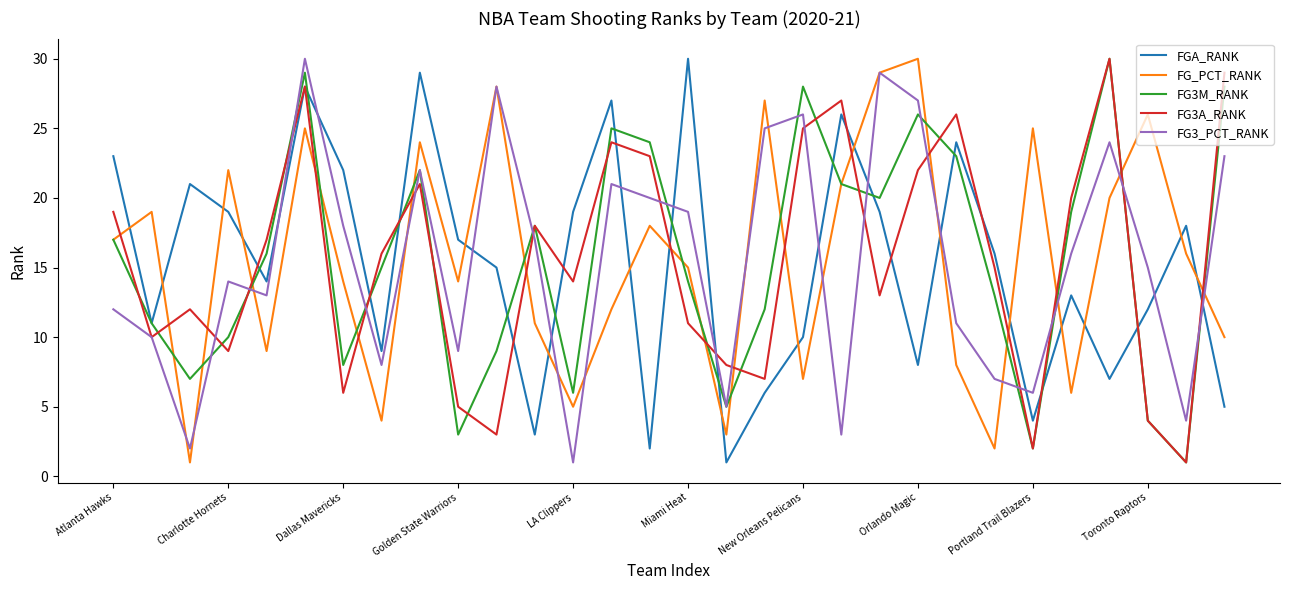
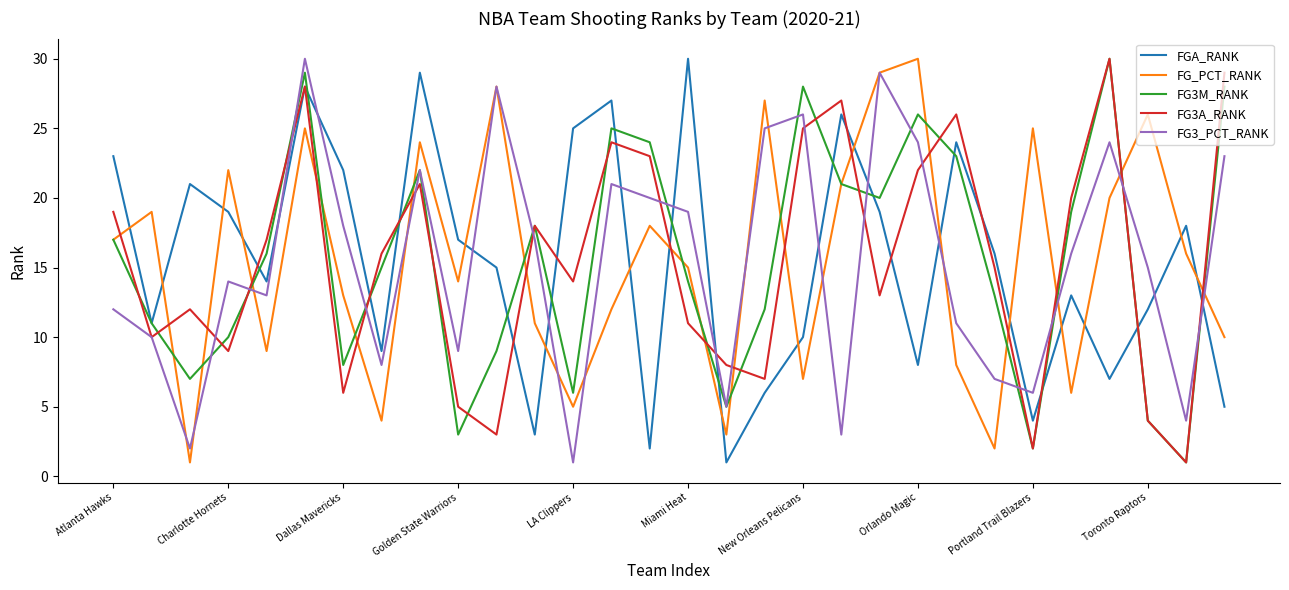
  {
    "FGA_RANK": {
      "Atlanta Hawks": 23,
      "Charlotte Hornets": 19,
      "Dallas Mavericks": 22,
      "Golden State Warriors": 17,
-     "LA Clippers": 19,
+     "LA Clippers": 25,
      "Miami Heat": 30,
      "New Orleans Pelicans": 10,
      "Orlando Magic": 8,
      "Portland Trail Blazers": 4,
      "Toronto Raptors": 12
    },
    "FG_PCT_RANK": {
      "Charlotte Hornets": 22,
-     "Dallas Mavericks": 14,
+     "Dallas Mavericks": 13,
      "Golden State Warriors": 14,
      "LA Clippers": 5,
      "Miami Heat": 15,
      "New Orleans Pelicans": 7,
      "Orlando Magic": 30,
      "Portland Trail Blazers": 25
    },
    "FG3M_RANK": {
      "Charlotte Hornets": 10,
      "Dallas Mavericks": 8,
      "Golden State Warriors": 3,
      "LA Clippers": 6,
      "Miami Heat": 14,
      "New Orleans Pelicans": 28,
      "Orlando Magic": 26
    },
    "FG3A_RANK": {
      "Atlanta Hawks": 19,
      "Charlotte Hornets": 9,
      "Dallas Mavericks": 6,
      "Golden State Warriors": 5,
      "LA Clippers": 14,
      "Miami Heat": 11,
      "New Orleans Pelicans": 25,
      "Orlando Magic": 22
    },
    "FG3_PCT_RANK": {
      "Atlanta Hawks": 12,
      "Charlotte Hornets": 14,
      "Dallas Mavericks": 18,
      "Golden State Warriors": 9,
      "LA Clippers": 1,
      "Miami Heat": 19,
      "New Orleans Pelicans": 26,
-     "Orlando Magic": 27,
+     "Orlando Magic": 24,
      "Portland Trail Blazers": 6,
      "Toronto Raptors": 15
    }
  }
